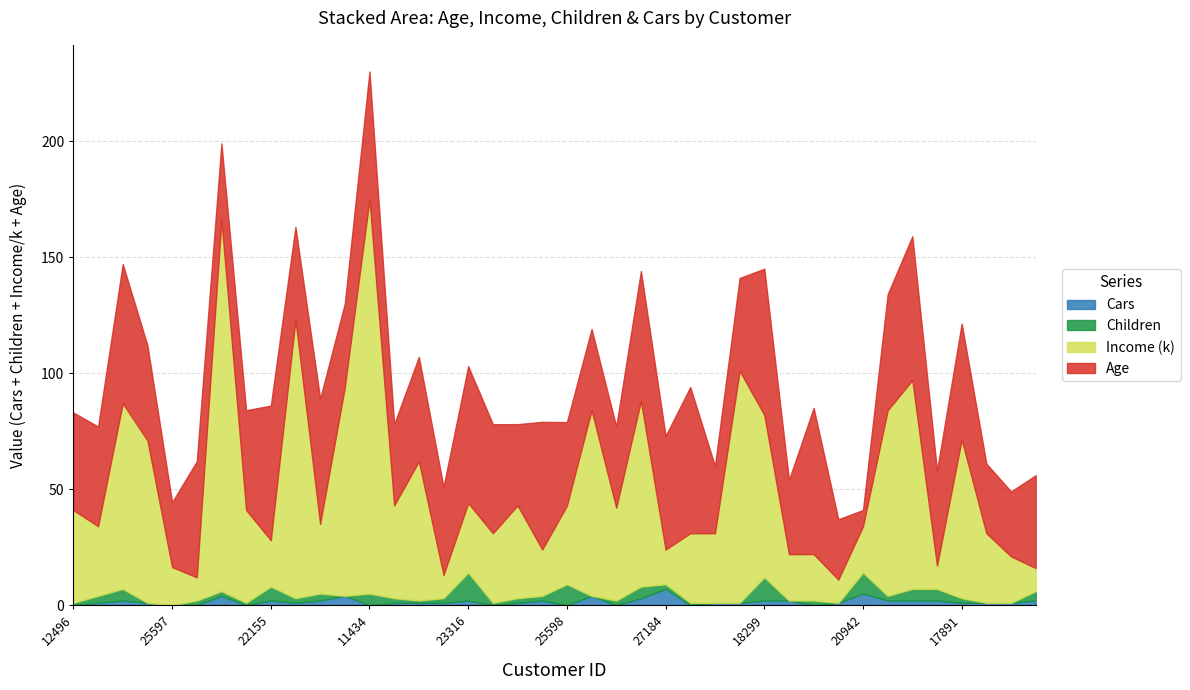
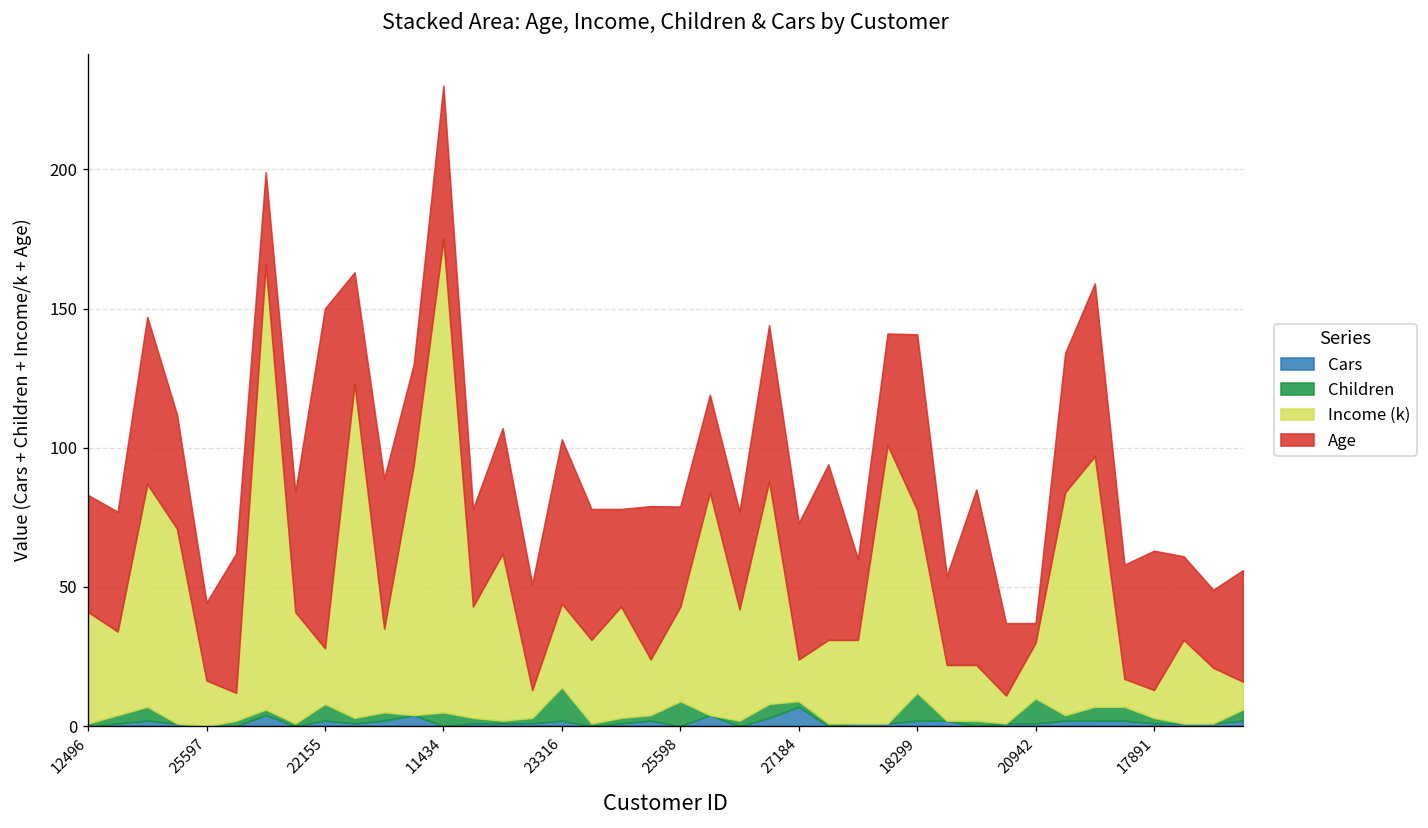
  {
    "Cars": {
      "22155": 2,
      "11434": 0,
      "23316": 2,
      "25598": 0,
      "27184": 7,
      "18299": 2,
-     "20942": 5
+     "20942": 1
    },
    "Children": {
      "22155": 6,
      "11434": 5,
      "23316": 12,
      "25598": 9,
      "27184": 2,
      "18299": 10,
      "20942": 9,
      "17891": 2
    },
    "Income (k)": {
      "12496": 40,
      "25597": 16,
      "22155": 20,
      "11434": 170,
      "23316": 30,
      "25598": 34,
      "27184": 15,
-     "18299": 70,
+     "18299": 66,
      "20942": 20,
-     "17891": 68
+     "17891": 10
    },
    "Age": {
      "12496": 42,
      "25597": 28,
-     "22155": 58,
+     "22155": 122,
      "11434": 55,
      "23316": 59,
      "25598": 36,
      "27184": 49,
      "18299": 63,
      "20942": 7,
      "17891": 50
    }
  }
